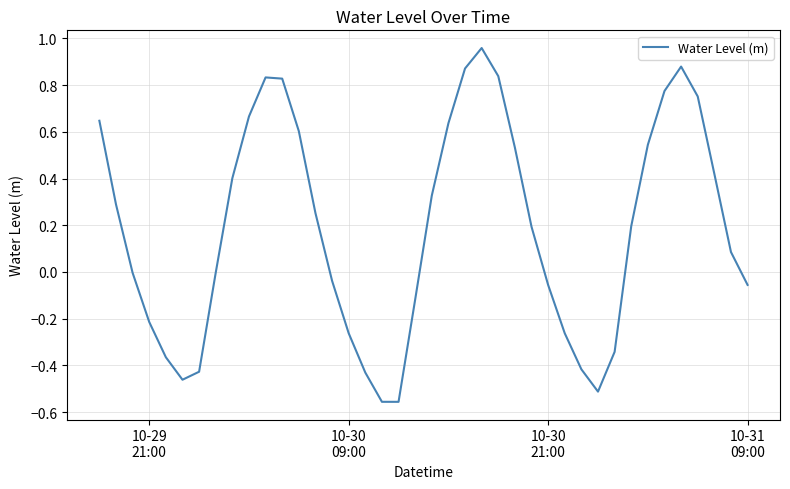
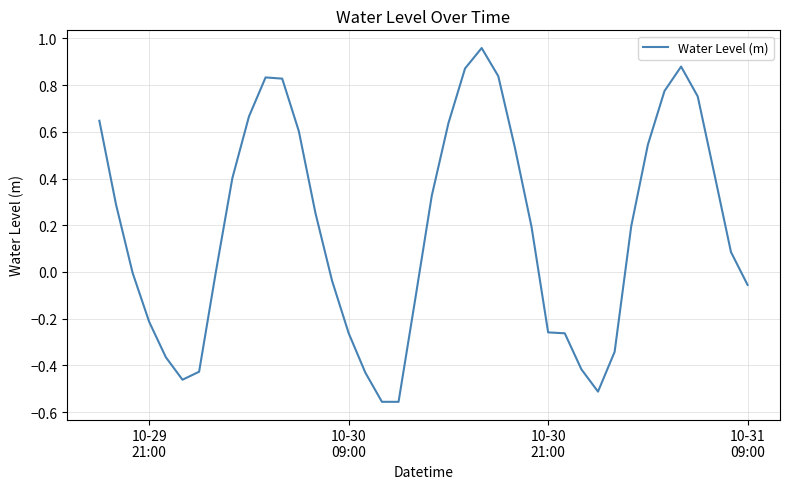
  {
    "10-29 21:00": -0.21,
    "10-30 09:00": -0.26,
-   "10-30 21:00": -0.06,
+   "10-30 21:00": -0.26,
    "10-31 09:00": -0.06
  }
